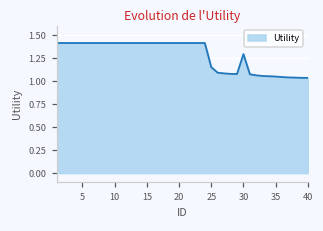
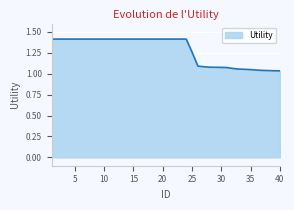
  {
    "5": 1.4,
    "10": 1.4,
    "15": 1.4,
    "20": 1.4,
-   "25": 1.2,
-   "30": 1.3,
+   "25": 1.3,
+   "30": 1.1,
    "35": 1.0,
    "40": 1.0
  }
